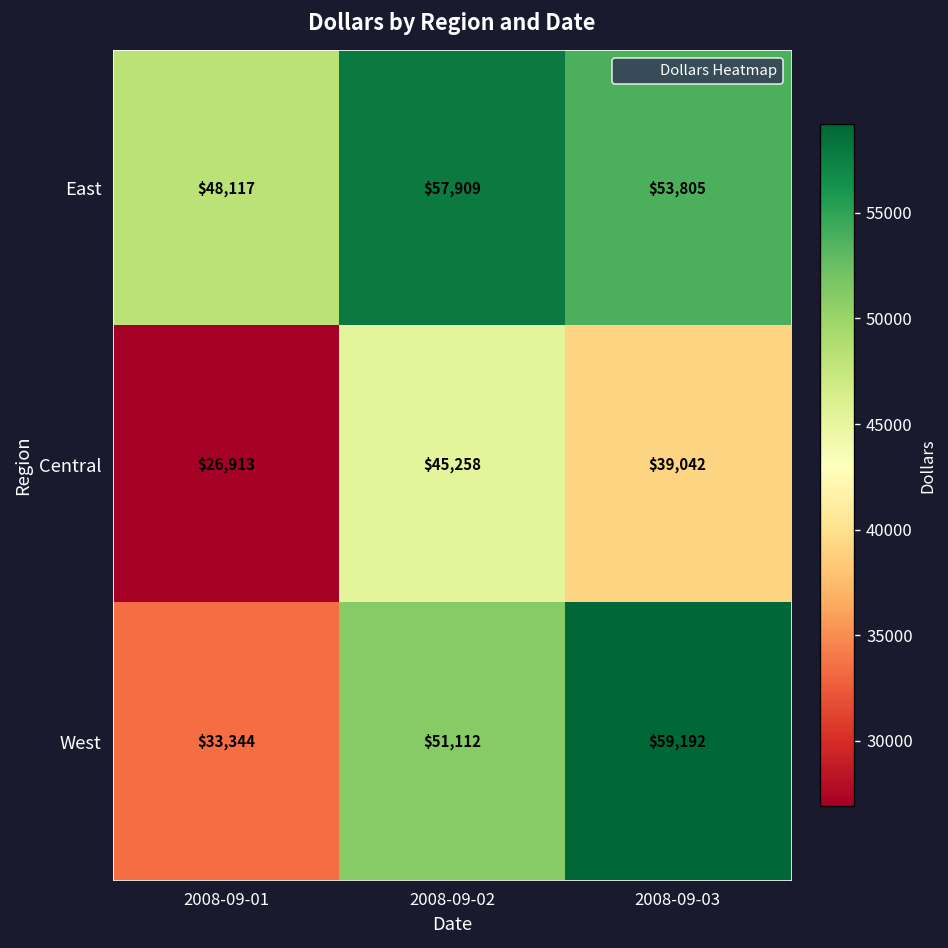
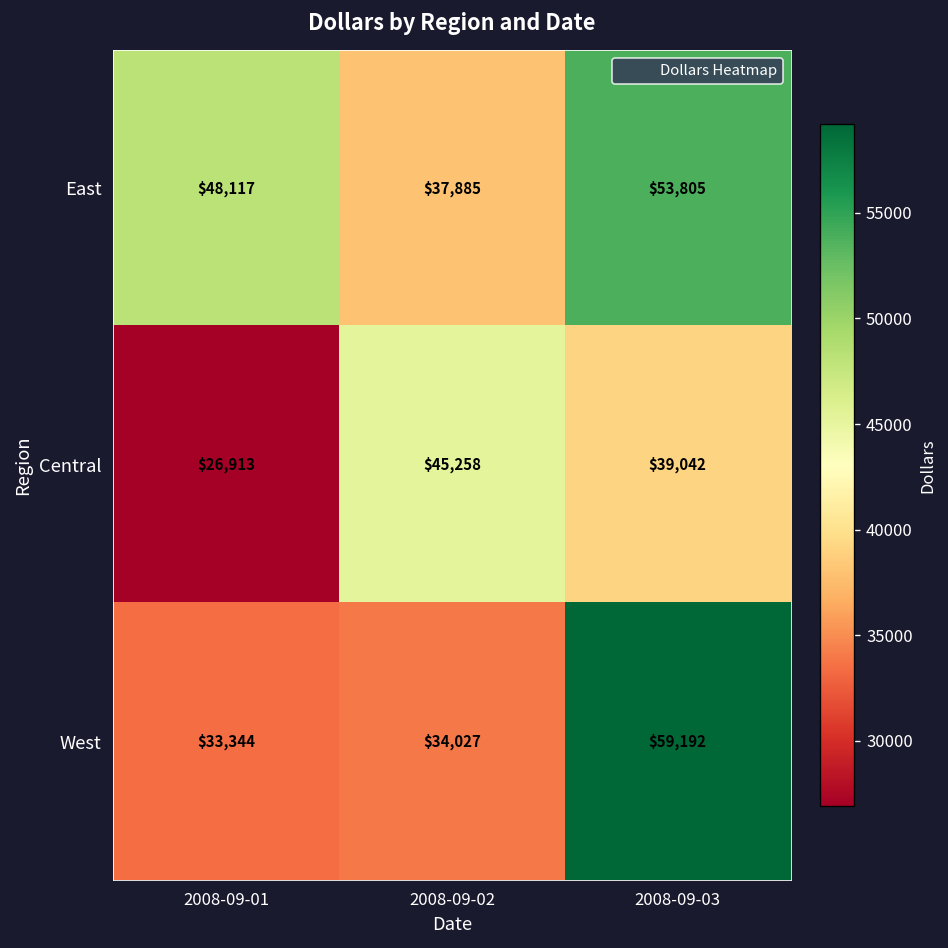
  {
    "East": {
      "2008-09-01": "$48,117",
-     "2008-09-02": "$57,909",
+     "2008-09-02": "$37,885",
      "2008-09-03": "$53,805"
    },
    "Central": {
      "2008-09-01": "$26,913",
      "2008-09-02": "$45,258",
      "2008-09-03": "$39,042"
    },
    "West": {
      "2008-09-01": "$33,344",
-     "2008-09-02": "$51,112",
+     "2008-09-02": "$34,027",
      "2008-09-03": "$59,192"
    }
  }
